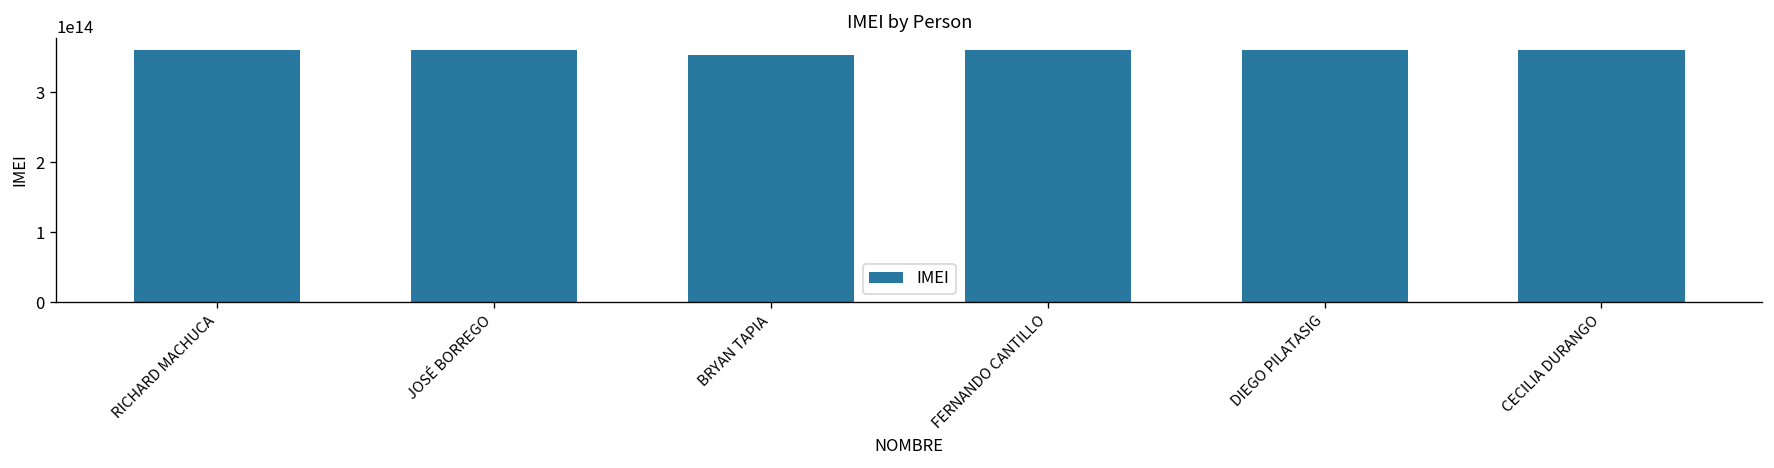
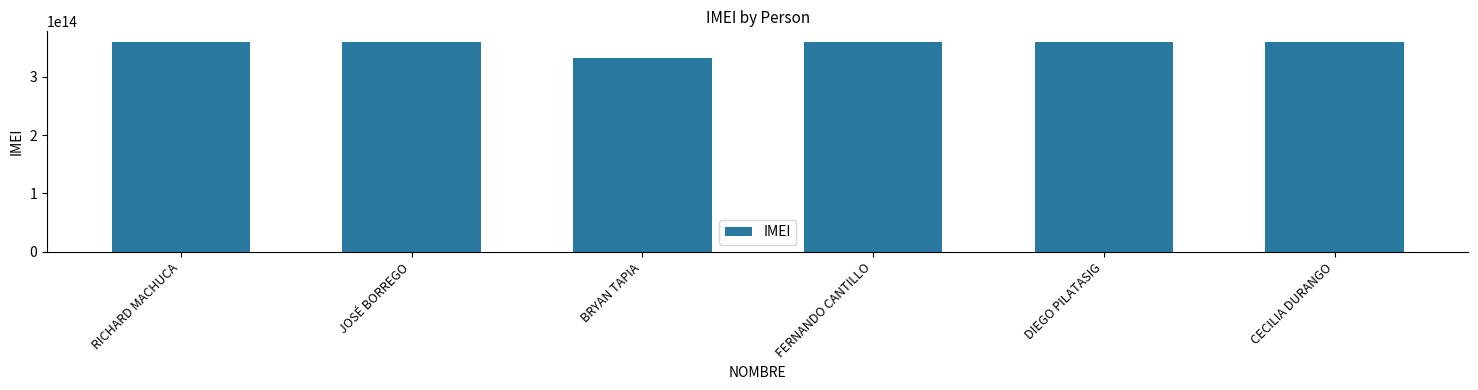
  {
    "RICHARD MACHUCA": 360000000000000,
    "JOSÉ BORREGO": 360000000000000,
-   "BRYAN TAPIA": 350000000000000,
+   "BRYAN TAPIA": 330000000000000,
    "FERNANDO CANTILLO": 360000000000000,
    "DIEGO PILATASIG": 360000000000000,
    "CECILIA DURANGO": 360000000000000
  }
